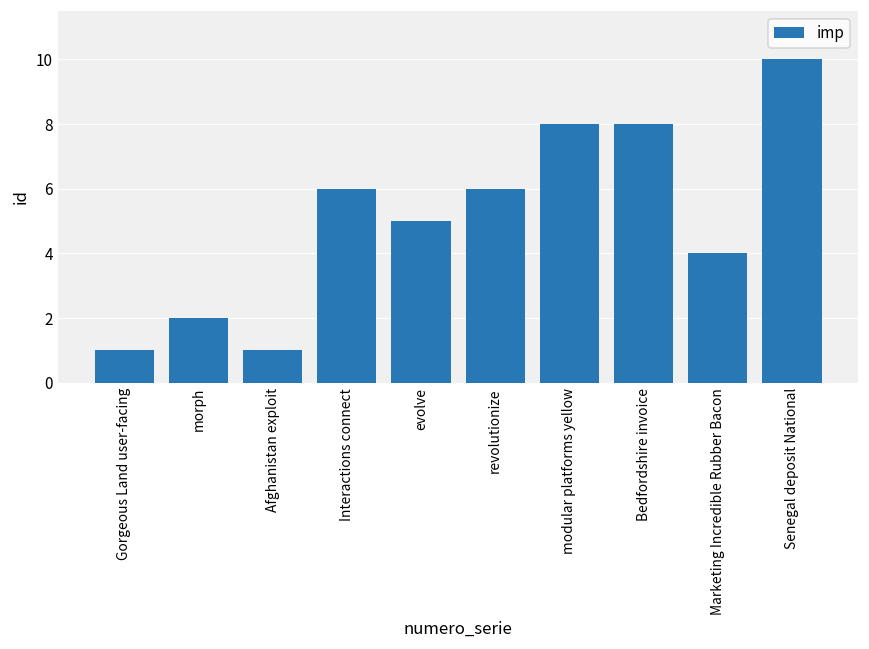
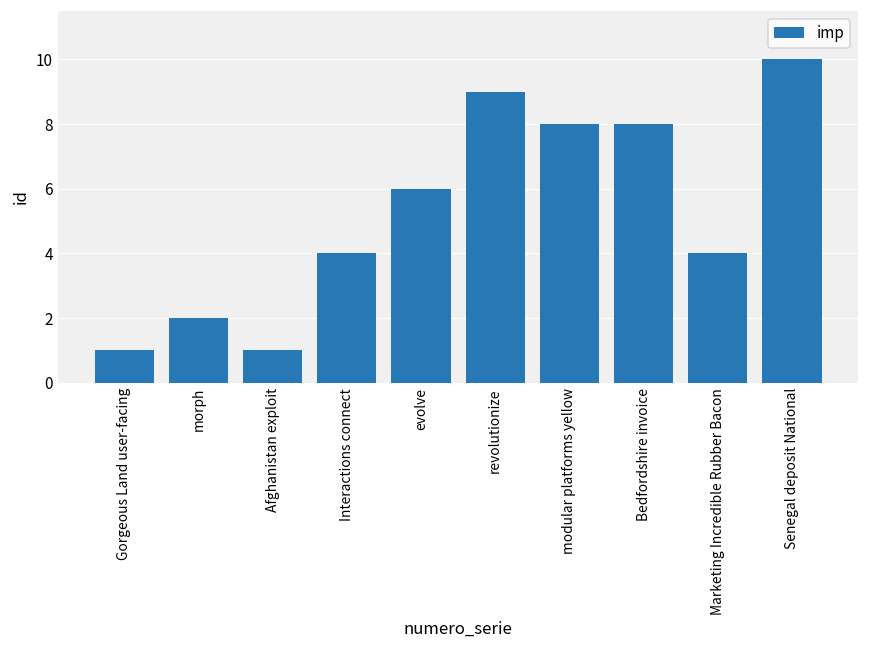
  {
    "Gorgeous Land user-facing": 1,
    "morph": 2,
    "Afghanistan exploit": 1,
-   "Interactions connect": 6,
-   "evolve": 5,
-   "revolutionize": 6,
+   "Interactions connect": 4,
+   "evolve": 6,
+   "revolutionize": 9,
    "modular platforms yellow": 8,
    "Bedfordshire invoice": 8,
    "Marketing Incredible Rubber Bacon": 4,
    "Senegal deposit National": 10
  }
